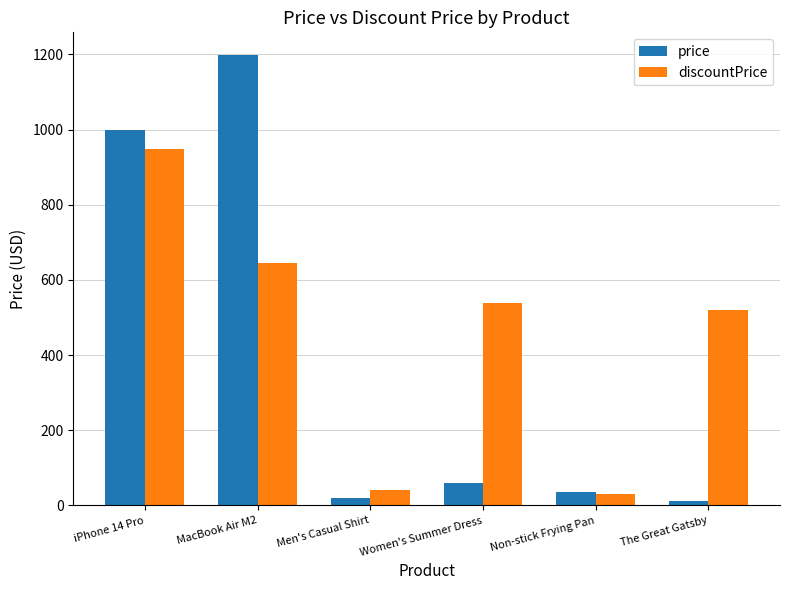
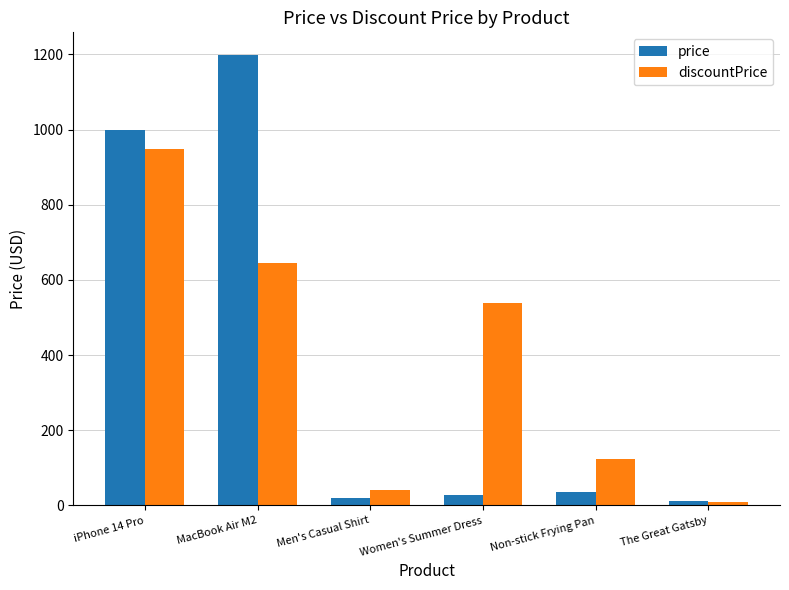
  {
    "price": {
      "iPhone 14 Pro": 1000,
      "MacBook Air M2": 1200,
      "Men's Casual Shirt": 20,
-     "Women's Summer Dress": 60,
+     "Women's Summer Dress": 30,
      "Non-stick Frying Pan": 30,
      "The Great Gatsby": 10
    },
    "discountPrice": {
      "iPhone 14 Pro": 950,
      "MacBook Air M2": 640,
      "Men's Casual Shirt": 40,
      "Women's Summer Dress": 540,
-     "Non-stick Frying Pan": 30,
-     "The Great Gatsby": 520
+     "Non-stick Frying Pan": 120,
+     "The Great Gatsby": 10
    }
  }
